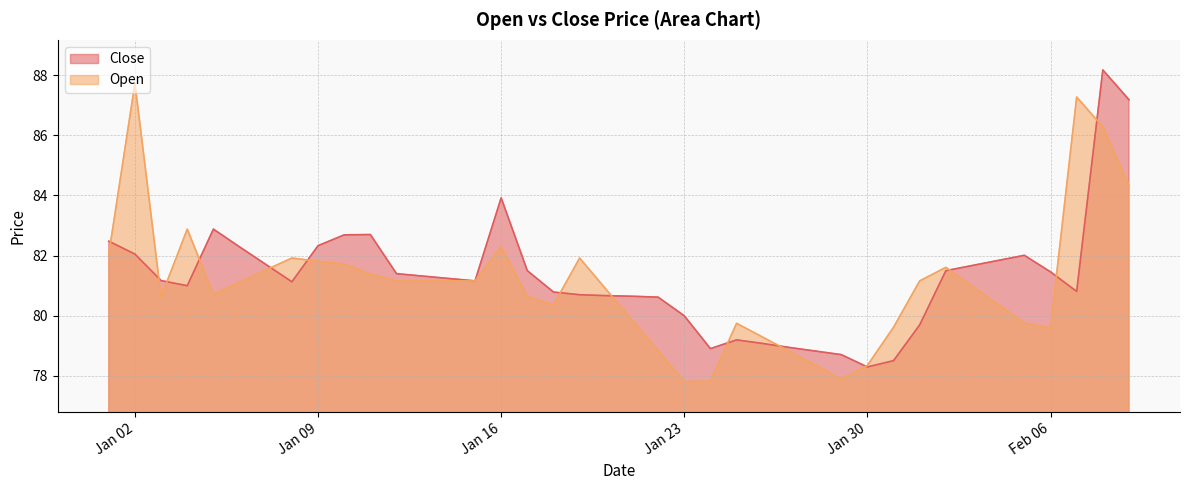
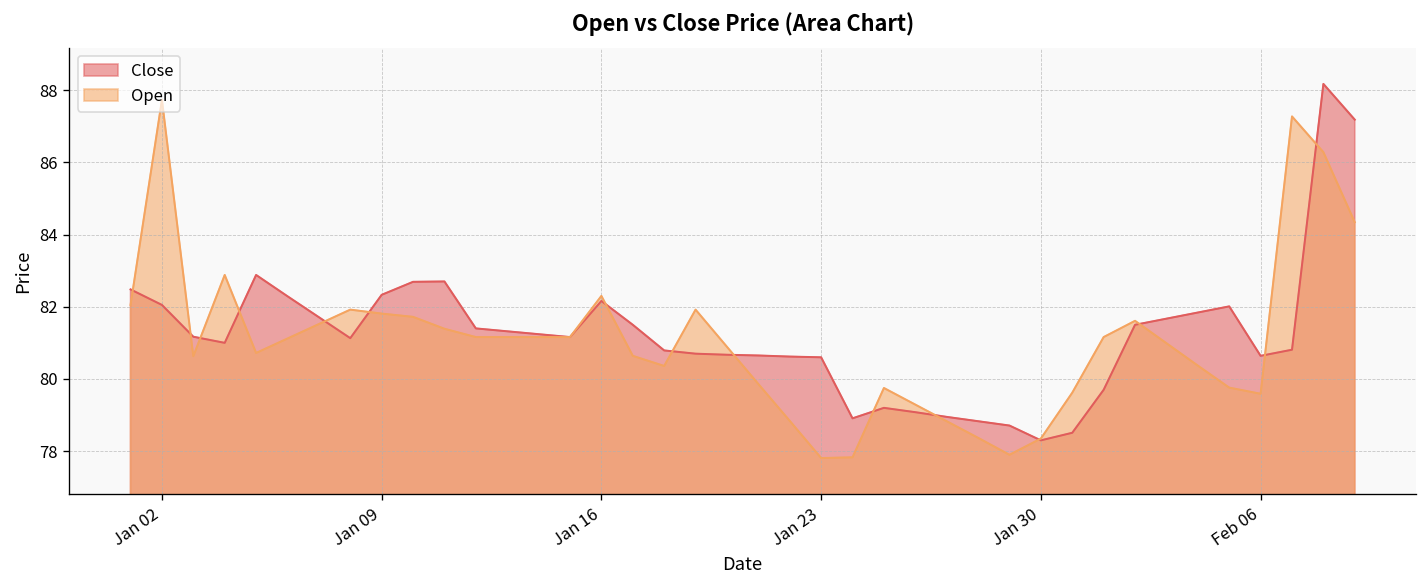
  {
    "Close": {
      "Jan 02": 82.1,
      "Jan 09": 82.3,
-     "Jan 16": 83.9,
-     "Jan 23": 80.0,
-     "Feb 06": 81.5
+     "Jan 16": 82.2,
+     "Jan 23": 80.6,
+     "Feb 06": 80.6
    },
    "Open": {
      "Jan 09": 81.8,
      "Jan 16": 82.3,
      "Jan 23": 77.8,
      "Feb 06": 79.6
    }
  }
